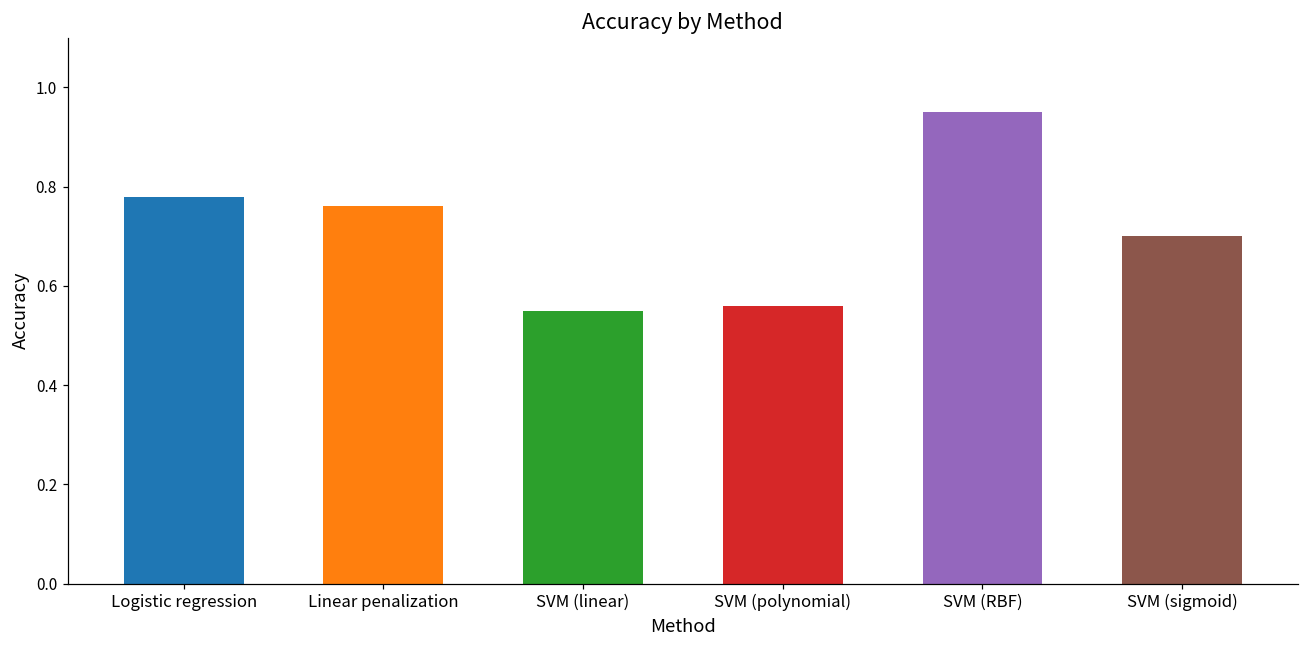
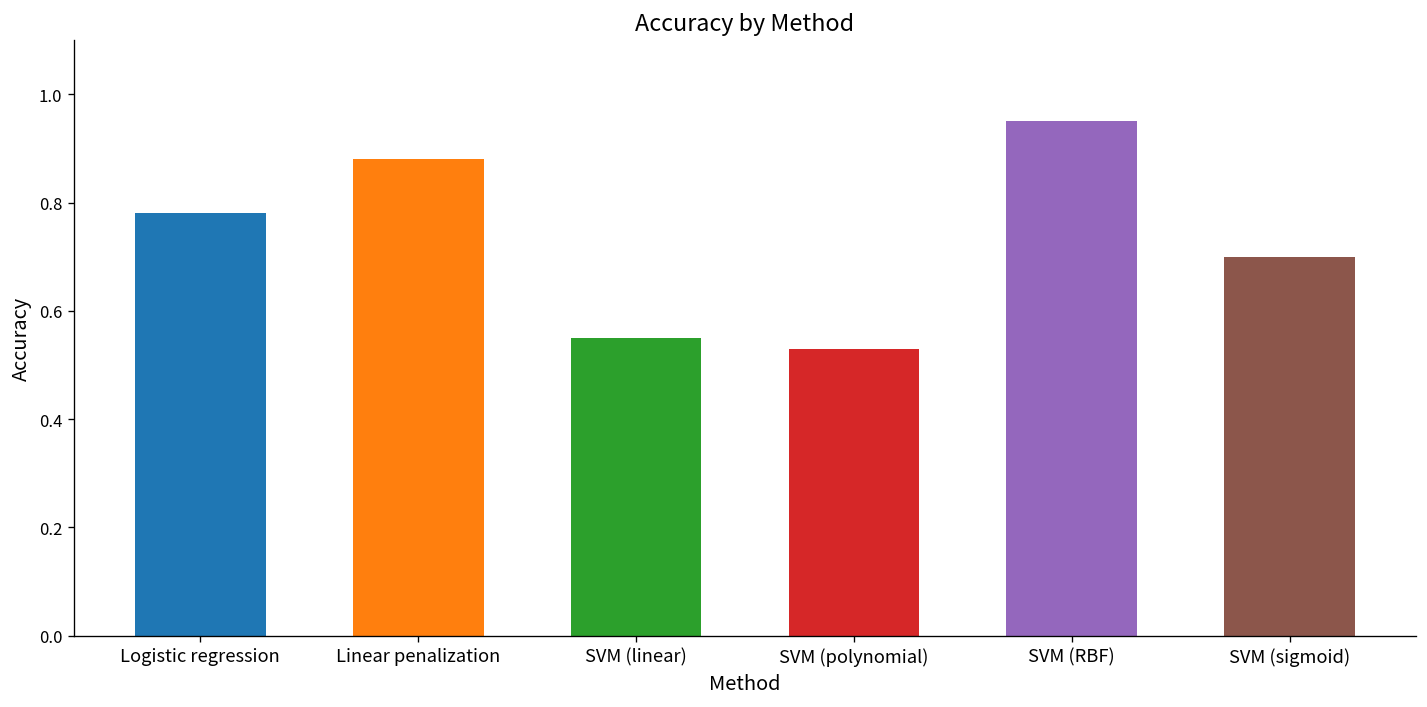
  {
    "Logistic regression": 0.78,
-   "Linear penalization": 0.76,
+   "Linear penalization": 0.88,
    "SVM (linear)": 0.55,
-   "SVM (polynomial)": 0.56,
+   "SVM (polynomial)": 0.53,
    "SVM (RBF)": 0.95,
    "SVM (sigmoid)": 0.70
  }
